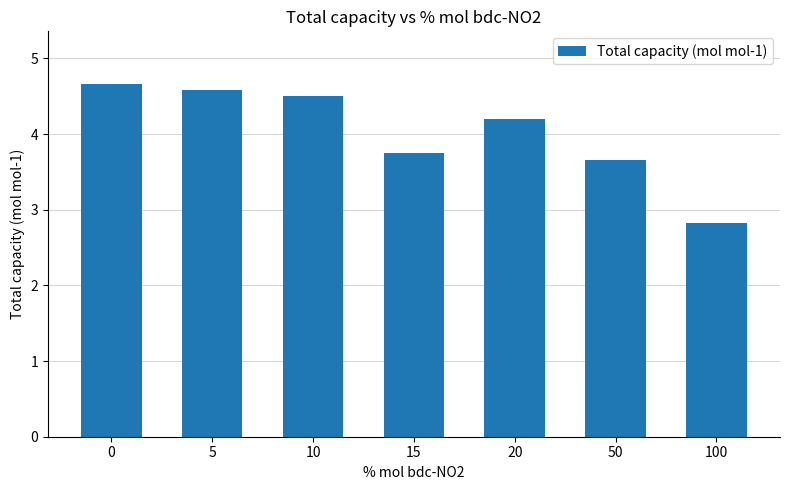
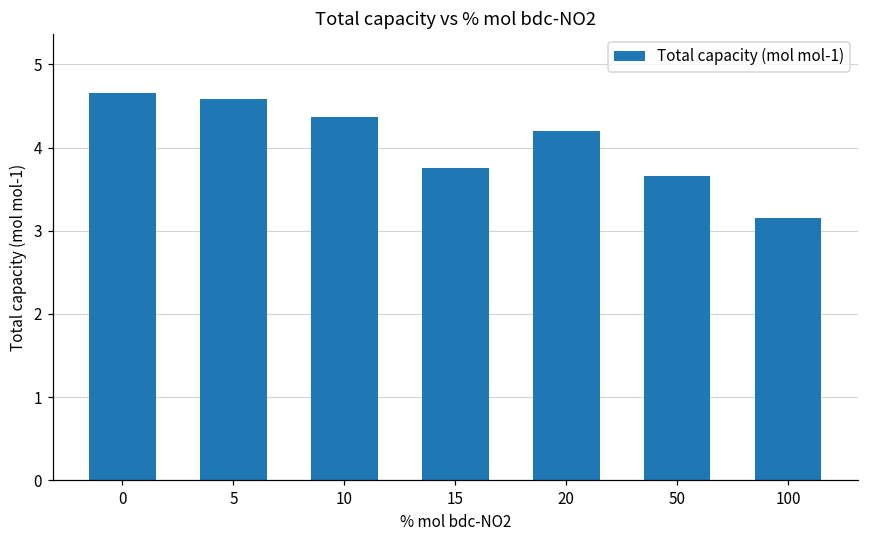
  {
    "0": 4.7,
    "5": 4.6,
-   "10": 4.5,
+   "10": 4.4,
    "15": 3.8,
    "20": 4.2,
    "50": 3.7,
-   "100": 2.8
+   "100": 3.2
  }
